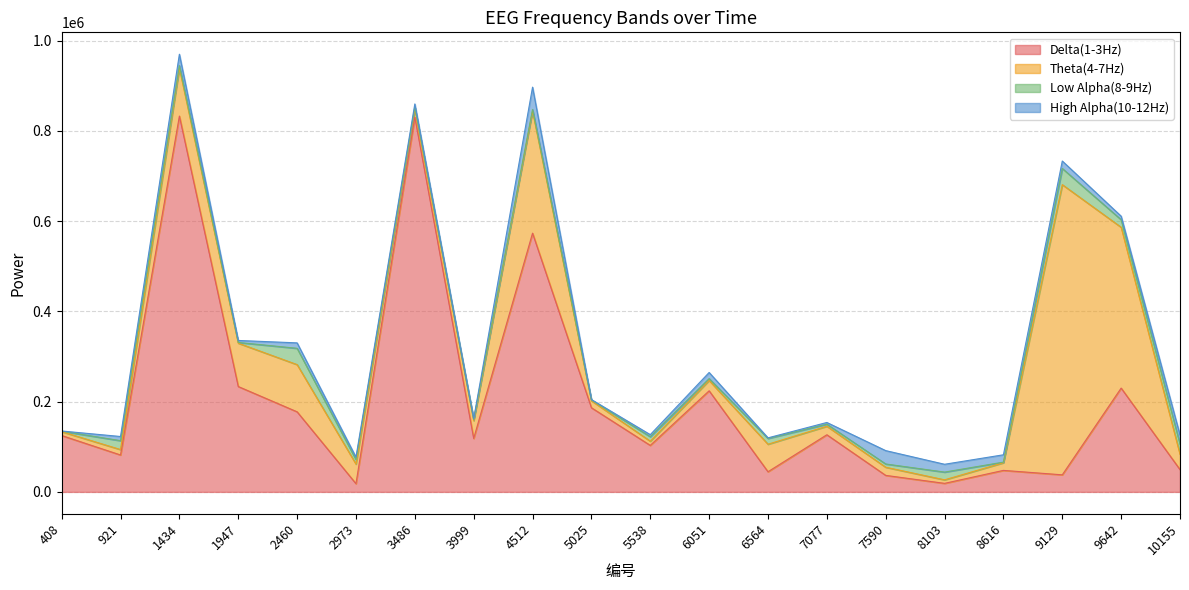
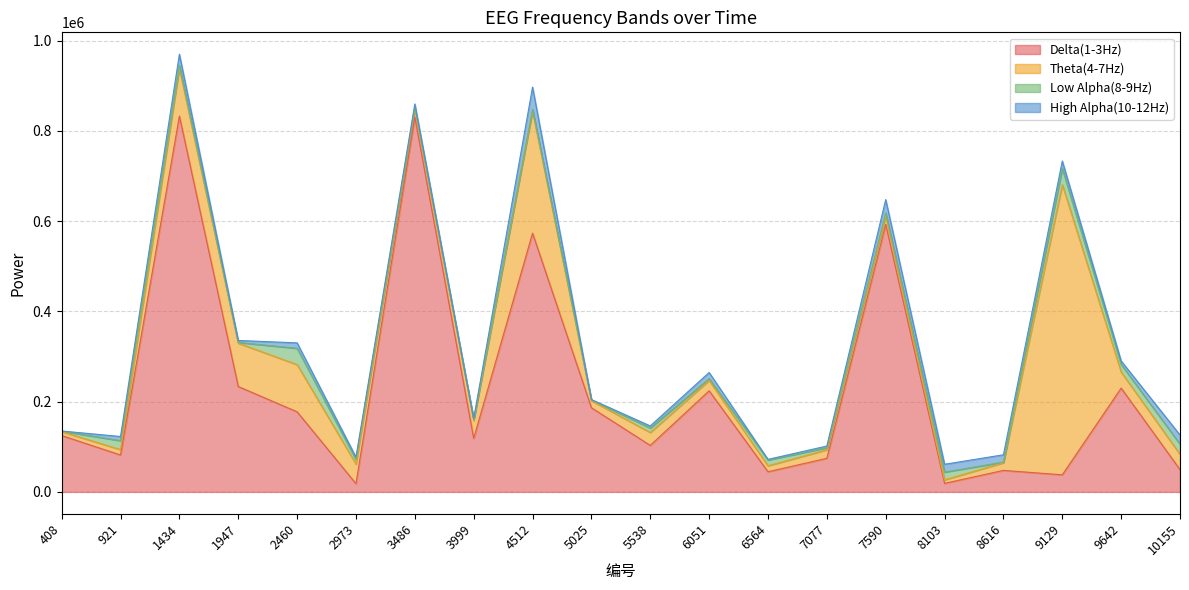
  {
    "Delta(1-3Hz)": {
      "408": 120000,
      "921": 80000,
      "1434": 830000,
      "1947": 230000,
      "2460": 180000,
      "2973": 20000,
      "3486": 830000,
      "3999": 120000,
      "4512": 570000,
      "5025": 190000,
      "5538": 100000,
      "6051": 220000,
      "6564": 40000,
-     "7077": 130000,
-     "7590": 40000,
+     "7077": 70000,
+     "7590": 590000,
      "8103": 20000,
      "8616": 50000,
      "9129": 40000,
      "9642": 230000,
      "10155": 50000
    },
    "Theta(4-7Hz)": {
      "921": 10000,
      "1434": 110000,
      "2460": 100000,
      "2973": 40000,
-     "5538": 10000,
-     "6564": 60000,
+     "5538": 30000,
+     "6564": 10000,
      "7590": 20000,
      "8103": 10000,
      "9129": 640000,
-     "9642": 360000,
+     "9642": 40000,
      "10155": 30000
    },
    "Low Alpha(8-9Hz)": {
      "921": 20000,
      "1434": 10000,
      "2460": 40000,
      "7590": 10000,
      "8103": 20000,
      "9129": 40000,
      "9642": 20000,
      "10155": 20000
    },
    "High Alpha(10-12Hz)": {
      "921": 10000,
      "1434": 30000,
      "2460": 10000,
      "3486": 10000,
      "4512": 50000,
      "6051": 10000,
      "7590": 30000,
      "8103": 20000,
      "8616": 20000,
      "9129": 20000,
      "9642": 10000,
      "10155": 20000
    }
  }
